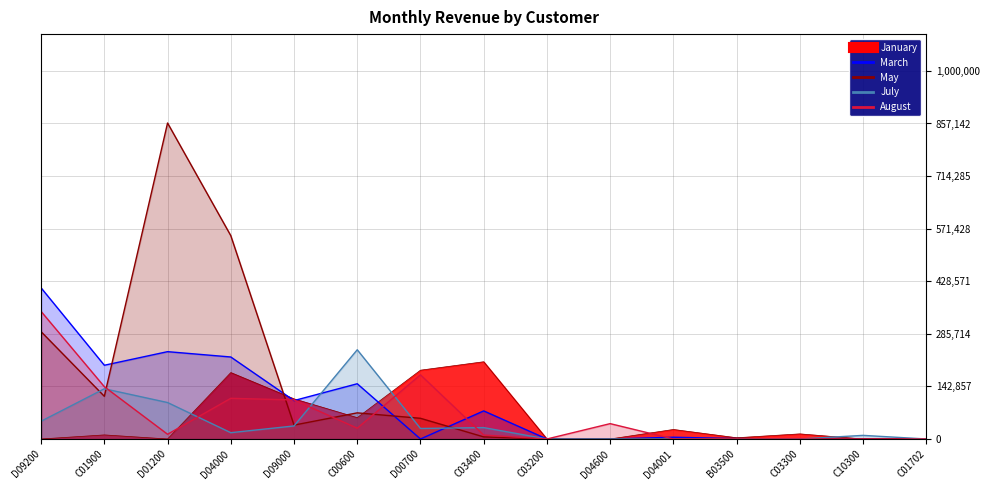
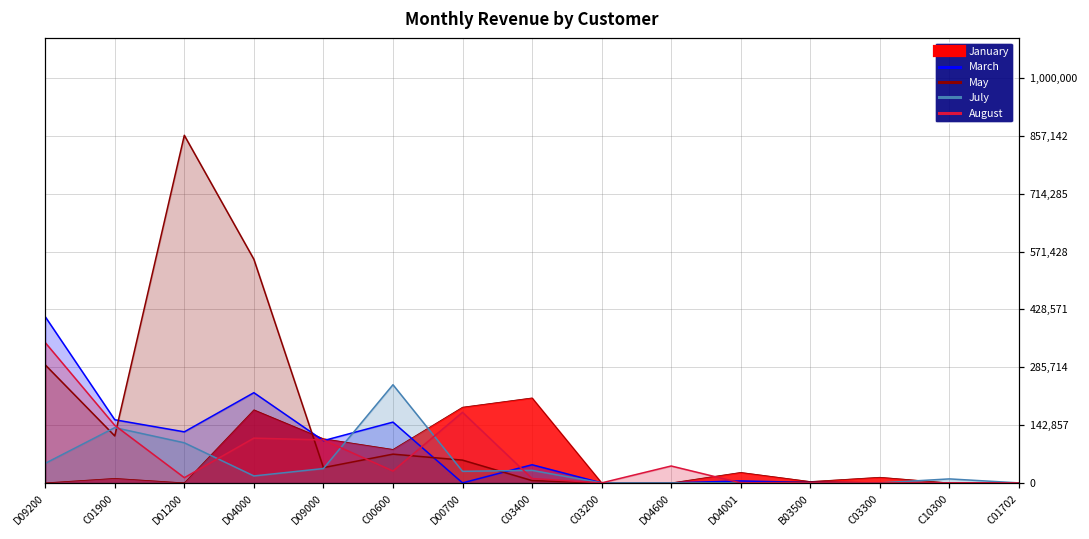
  {
    "January": {
      "D09200": "0",
      "C01900": "10,000",
      "D01200": "0",
      "D04000": "180,000",
-     "C00600": "60,000",
+     "C00600": "80,000",
      "D00700": "190,000",
      "C03400": "210,000",
      "D04001": "30,000",
      "C03300": "10,000"
    },
    "March": {
      "D09200": "410,000",
-     "C01900": "200,000",
-     "D01200": "240,000",
+     "C01900": "160,000",
+     "D01200": "130,000",
      "D04000": "220,000",
      "C00600": "150,000",
      "D00700": "0",
-     "C03400": "80,000"
+     "C03400": "40,000"
    },
    "July": {
      "D09200": "50,000",
      "D01200": "100,000",
      "D04000": "20,000",
      "C00600": "240,000",
      "D00700": "30,000",
      "C03400": "30,000",
      "C10300": "10,000"
    }
  }
